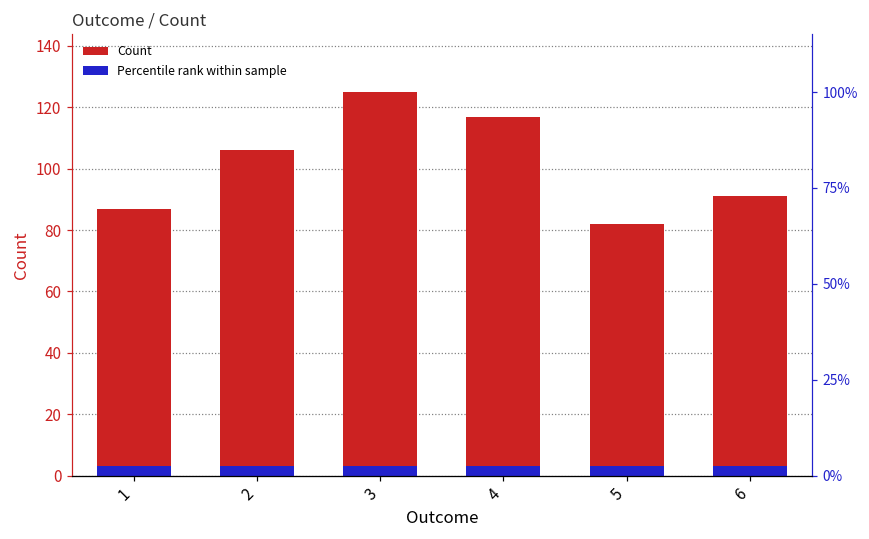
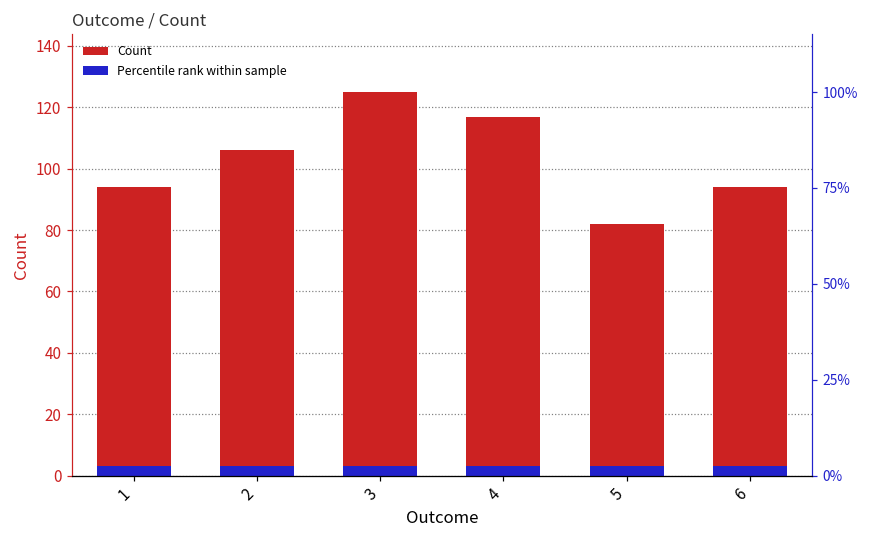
  {
    "Count": {
-     "1": 87,
+     "1": 94,
      "2": 106,
      "3": 125,
      "4": 117,
      "5": 82,
-     "6": 91
+     "6": 94
    }
  }
